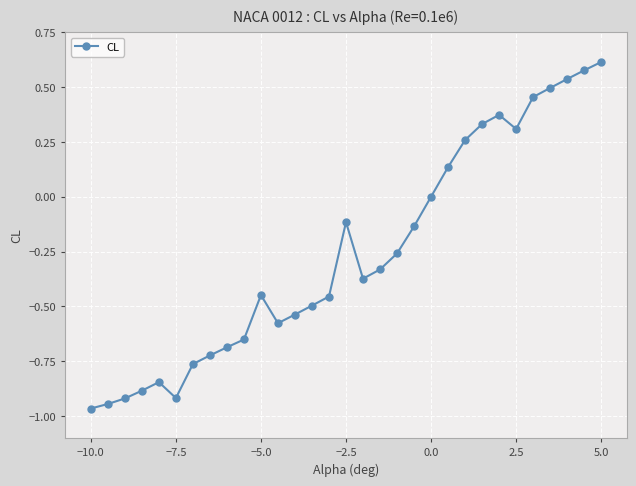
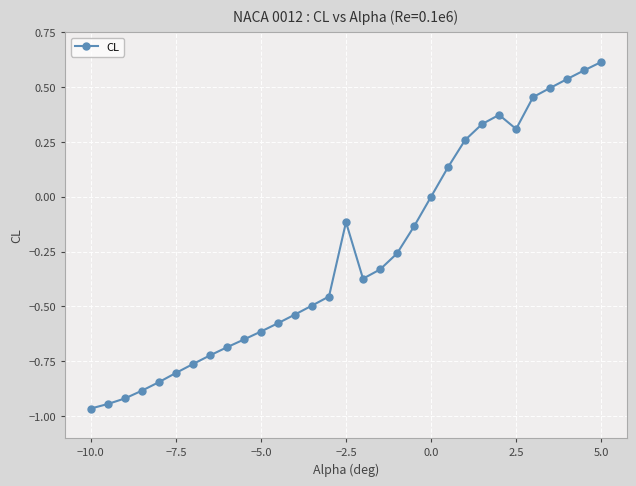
  {
    "−10.0": -0.96,
-   "−7.5": -0.92,
-   "−5.0": -0.45,
+   "−7.5": -0.80,
+   "−5.0": -0.61,
    "−2.5": -0.12,
    "0.0": 0.00,
    "2.5": 0.31,
    "5.0": 0.61
  }
